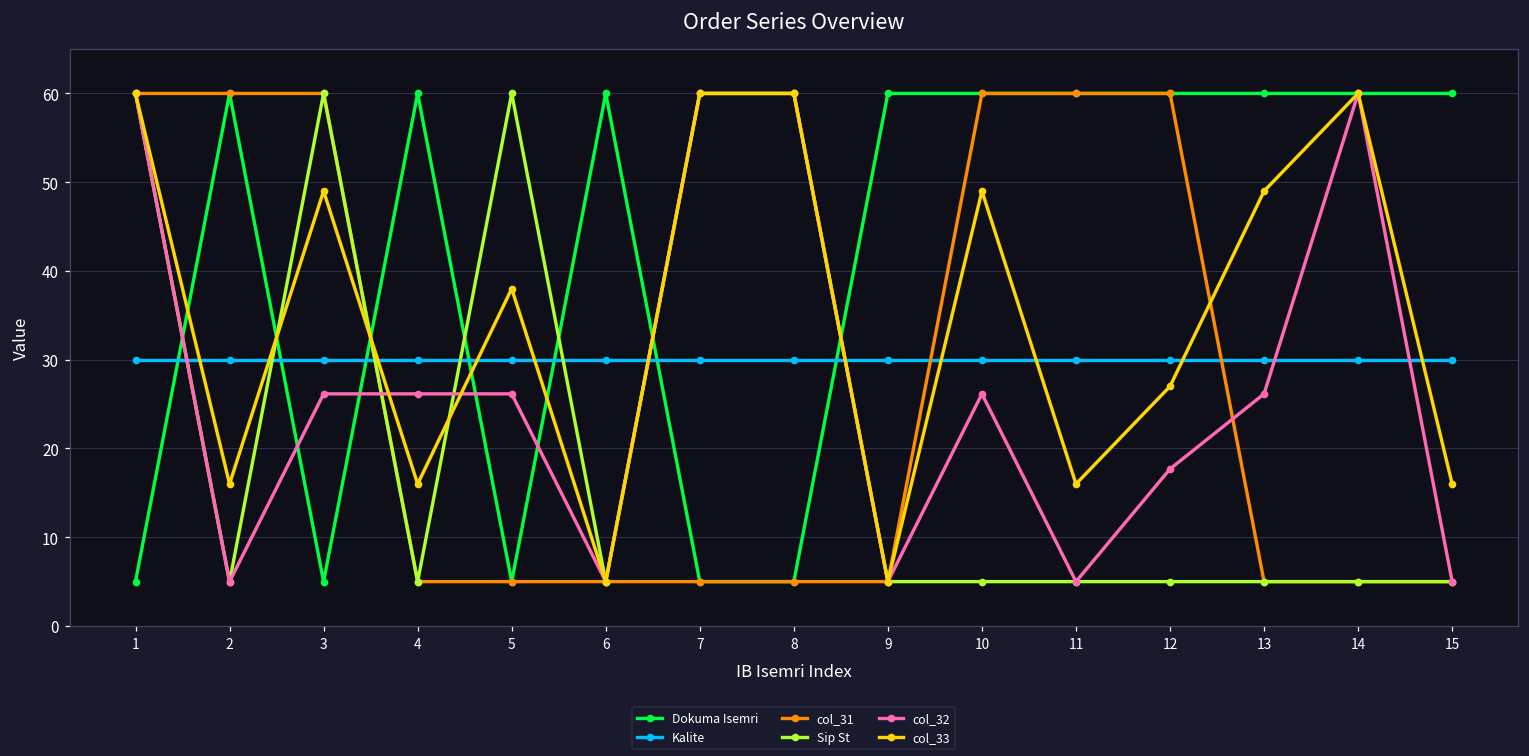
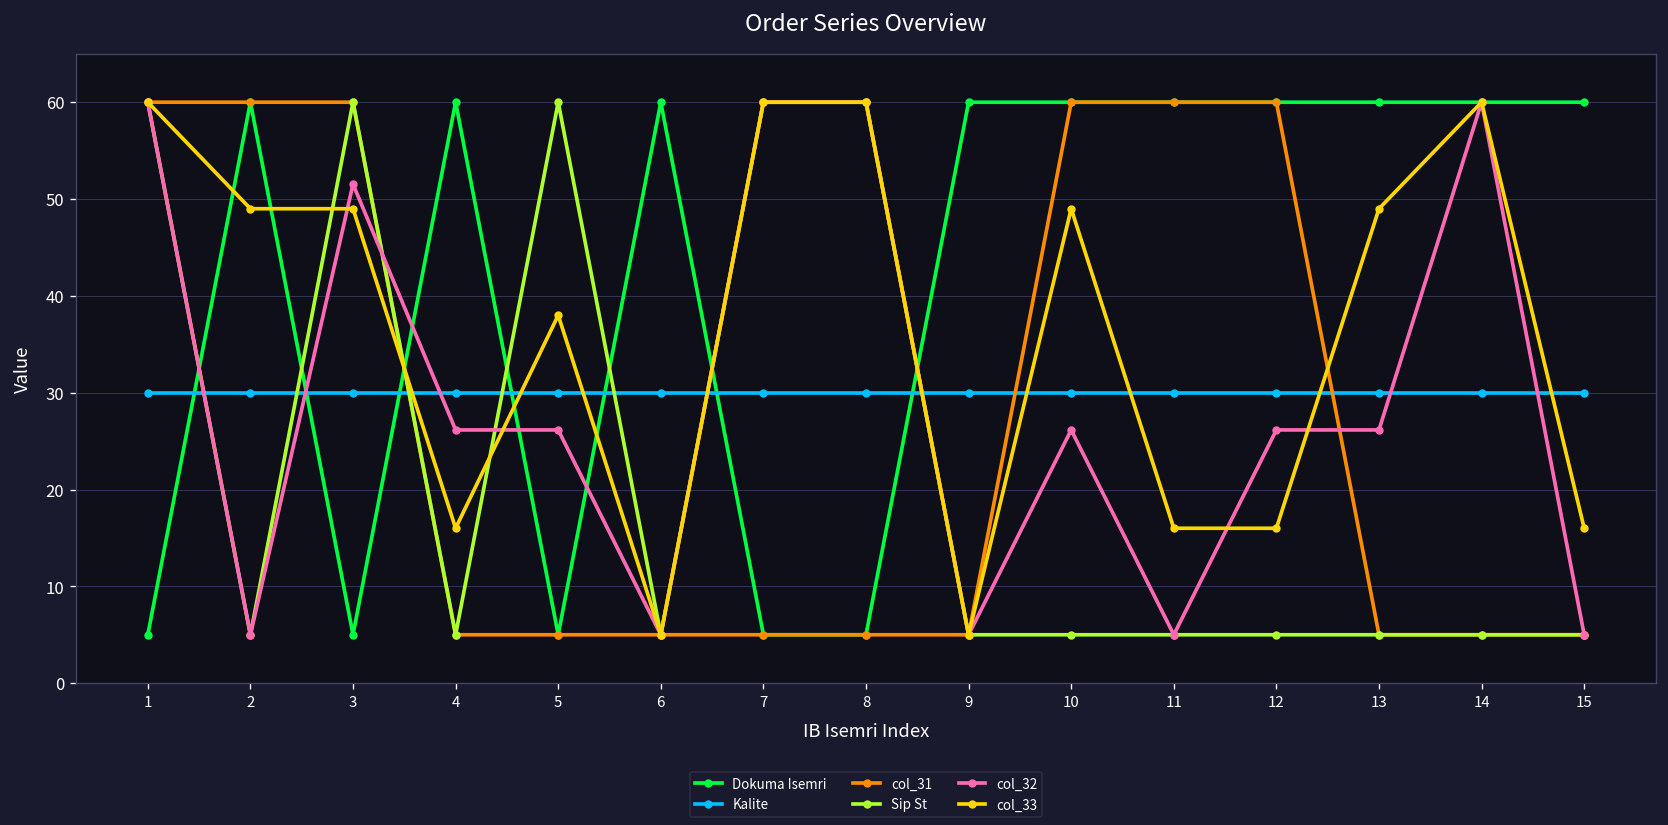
  {
    "Dokuma Isemri": {
      "1": 5,
      "3": 5,
      "4": 60,
      "6": 60,
      "9": 60,
      "13": 60,
      "15": 60
    },
    "Kalite": {
      "1": 30,
      "2": 30,
      "3": 30,
      "4": 30,
      "5": 30,
      "6": 30,
      "7": 30,
      "8": 30,
      "9": 30,
      "10": 30,
      "11": 30,
      "12": 30,
      "13": 30,
      "14": 30,
      "15": 30
    },
    "Sip St": {
      "5": 60,
      "10": 5,
      "12": 5
    },
    "col_32": {
-     "3": 26,
+     "3": 52,
      "4": 26,
      "5": 26,
      "10": 26,
-     "12": 18,
+     "12": 26,
      "13": 26
    },
    "col_33": {
-     "2": 16,
+     "2": 49,
      "3": 49,
      "4": 16,
      "5": 38,
      "10": 49,
      "11": 16,
-     "12": 27,
+     "12": 16,
      "13": 49,
      "15": 16
    }
  }
